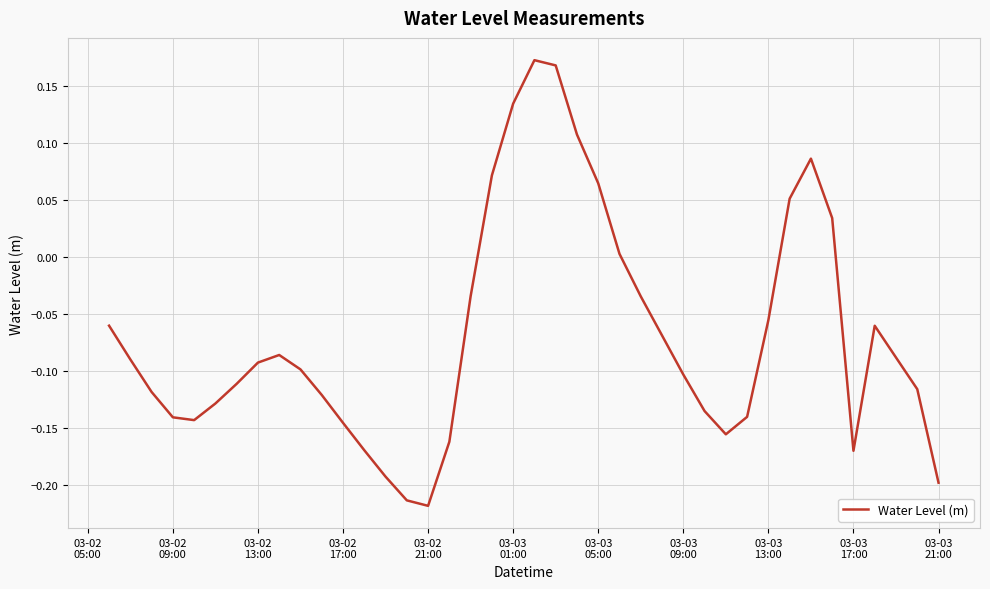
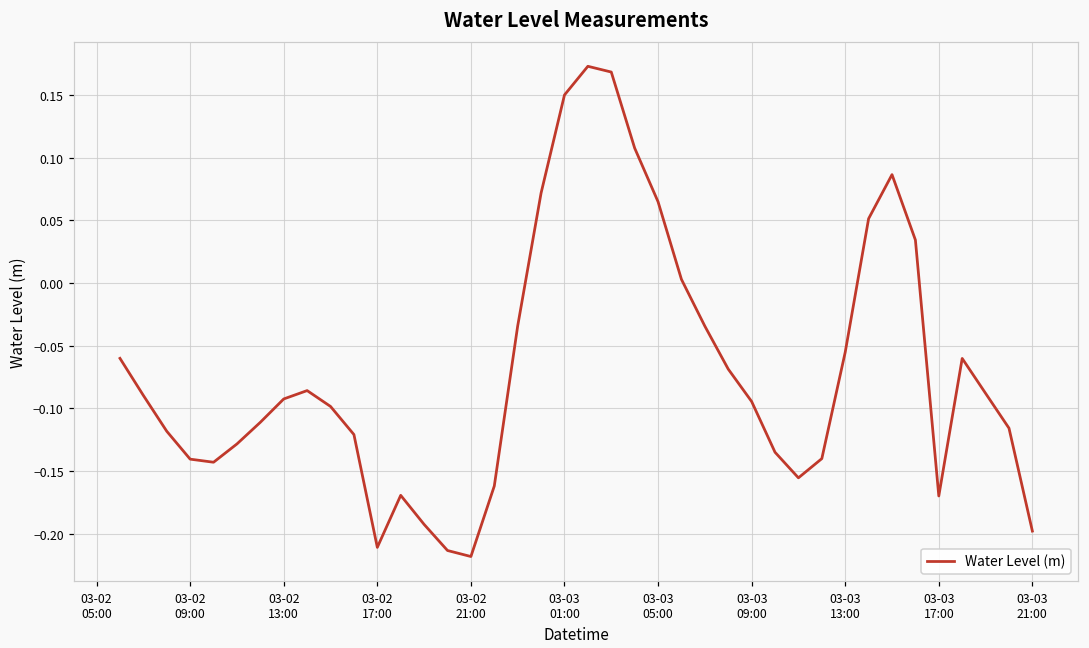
  {
    "03-02 09:00": -0.140,
    "03-02 13:00": -0.092,
-   "03-02 17:00": -0.145,
+   "03-02 17:00": -0.211,
    "03-02 21:00": -0.218,
-   "03-03 01:00": 0.135,
+   "03-03 01:00": 0.150,
    "03-03 05:00": 0.065,
-   "03-03 09:00": -0.103,
+   "03-03 09:00": -0.094,
    "03-03 13:00": -0.055,
    "03-03 17:00": -0.170,
    "03-03 21:00": -0.198
  }
